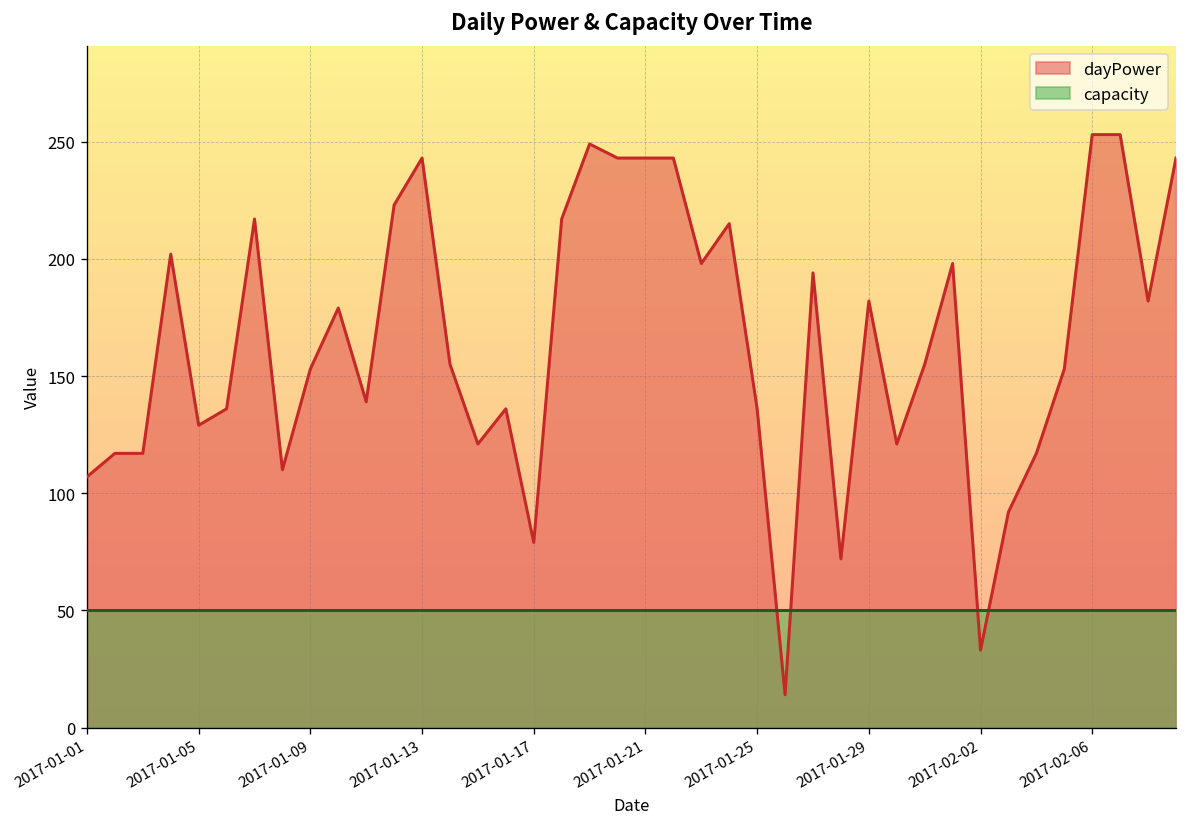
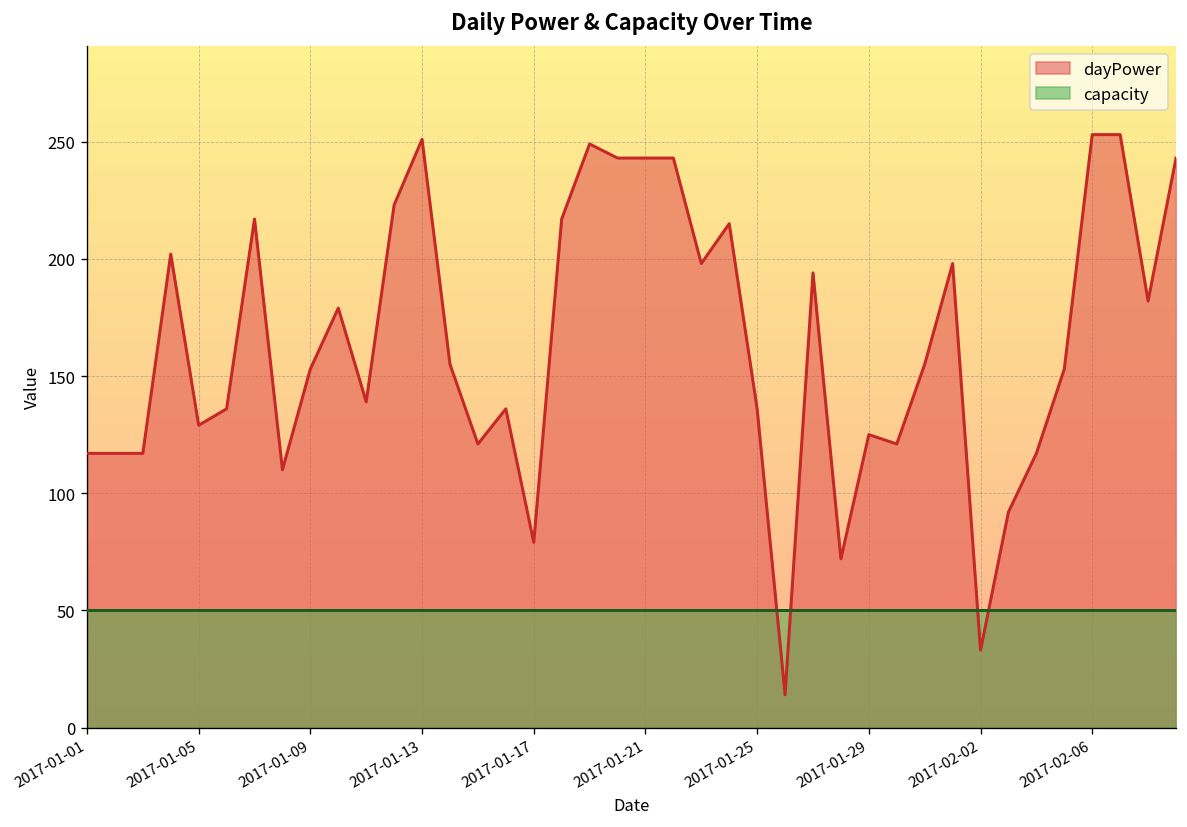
  {
    "dayPower": {
-     "2017-01-01": 107,
+     "2017-01-01": 117,
      "2017-01-05": 129,
      "2017-01-09": 153,
-     "2017-01-13": 243,
+     "2017-01-13": 251,
      "2017-01-17": 79,
      "2017-01-21": 243,
      "2017-01-25": 136,
-     "2017-01-29": 182,
+     "2017-01-29": 125,
      "2017-02-02": 33,
      "2017-02-06": 253
    },
    "capacity": {
      "2017-01-01": 50,
      "2017-01-05": 50,
      "2017-01-09": 50,
      "2017-01-13": 50,
      "2017-01-17": 50,
      "2017-01-21": 50,
      "2017-01-25": 50,
      "2017-01-29": 50,
      "2017-02-02": 50,
      "2017-02-06": 50
    }
  }
